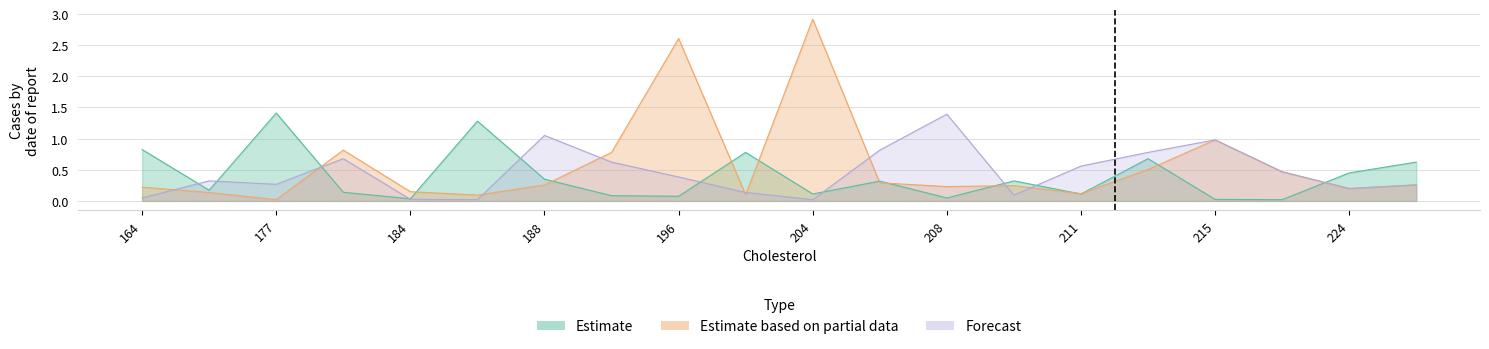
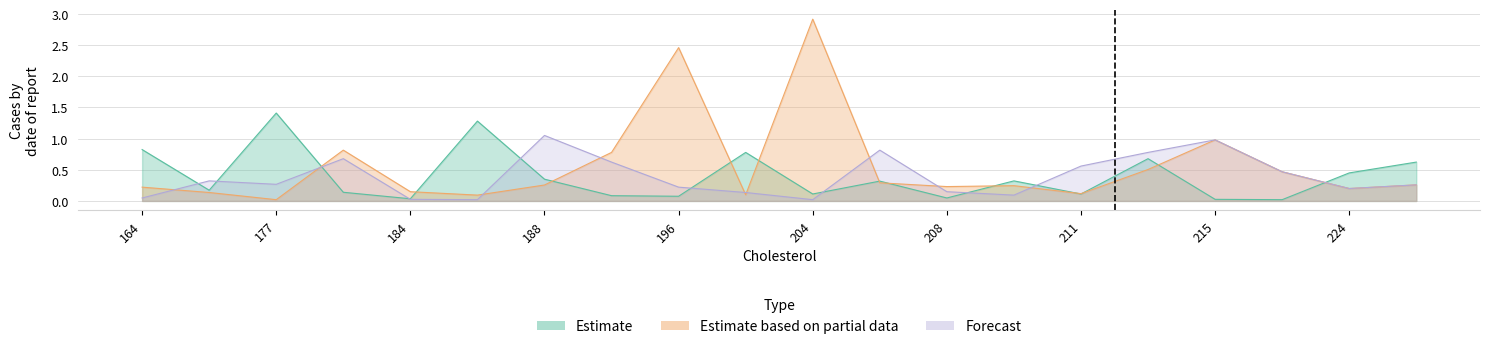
  {
    "Estimate": {
      "164": 0.8,
      "177": 1.4,
      "188": 0.3,
      "196": 0.1,
      "204": 0.1,
      "208": 0.0,
      "215": 0.0,
      "224": 0.4
    },
    "Estimate based on partial data": {
      "164": 0.2,
      "177": 0.0,
      "184": 0.1,
      "188": 0.3,
-     "196": 2.6,
+     "196": 2.5,
      "204": 2.9,
      "208": 0.2
    },
    "Forecast": {
      "164": 0.0,
      "177": 0.3,
      "188": 1.1,
-     "196": 0.4,
+     "196": 0.2,
      "204": 0.0,
-     "208": 1.4,
+     "208": 0.1,
      "211": 0.6
    }
  }
